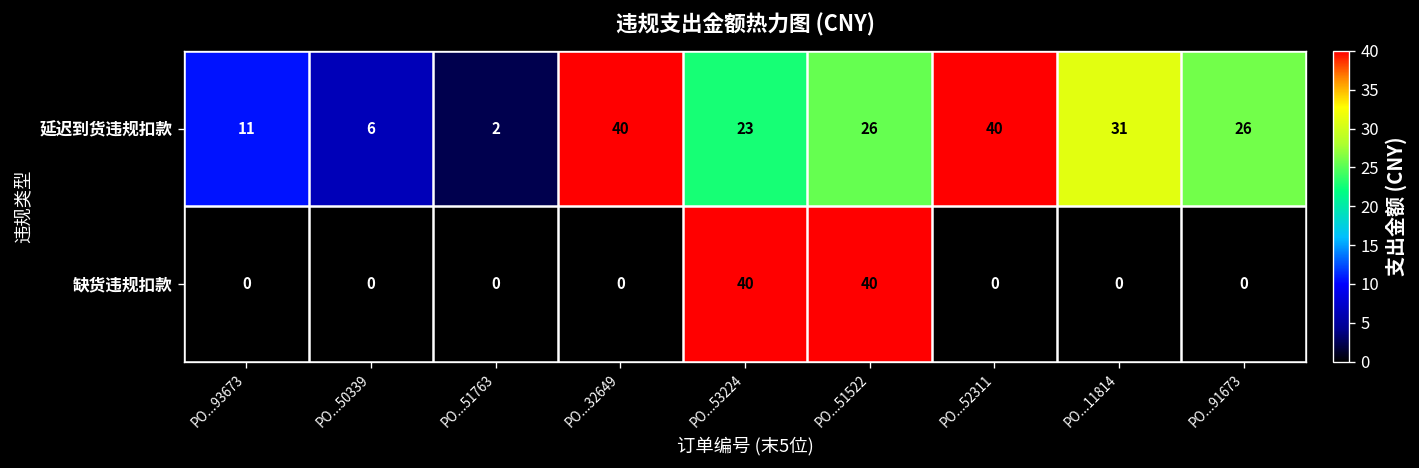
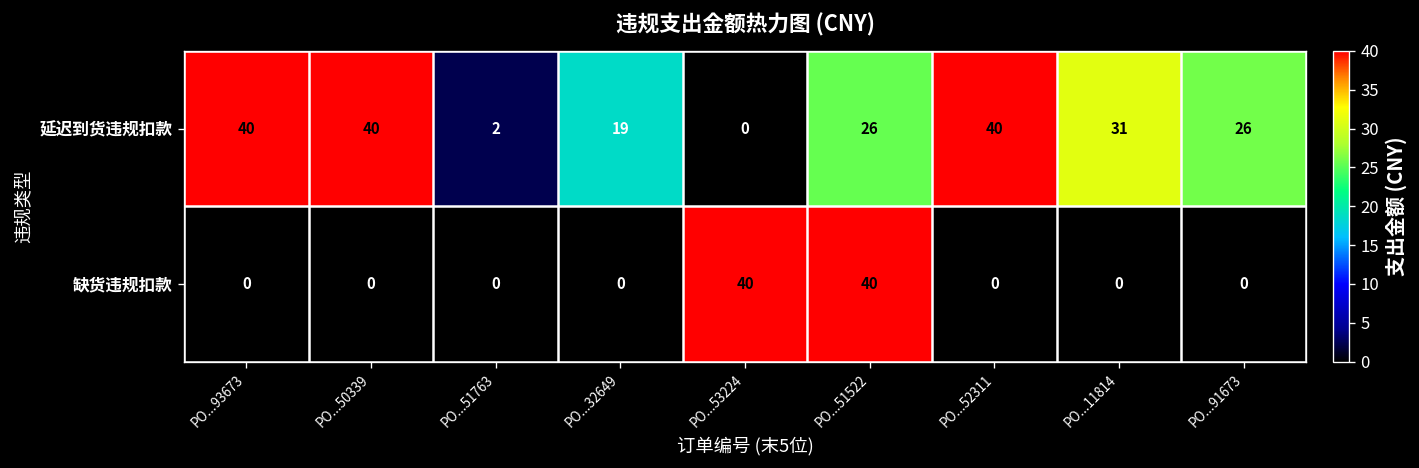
  {
    "延迟到货违规扣款": {
-     "PO...93673": 11,
-     "PO...50339": 6,
+     "PO...93673": 40,
+     "PO...50339": 40,
      "PO...51763": 2,
-     "PO...32649": 40,
-     "PO...53224": 23,
+     "PO...32649": 19,
+     "PO...53224": 0,
      "PO...51522": 26,
      "PO...52311": 40,
      "PO...11814": 31,
      "PO...91673": 26
    },
    "缺货违规扣款": {
      "PO...93673": 0,
      "PO...50339": 0,
      "PO...51763": 0,
      "PO...32649": 0,
      "PO...53224": 40,
      "PO...51522": 40,
      "PO...52311": 0,
      "PO...11814": 0,
      "PO...91673": 0
    }
  }
